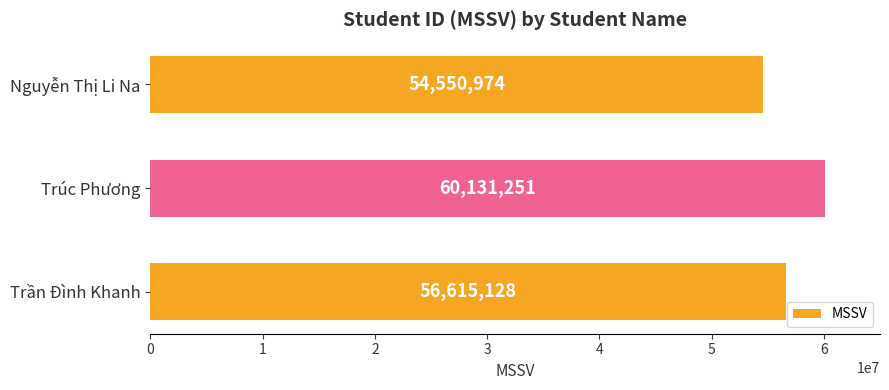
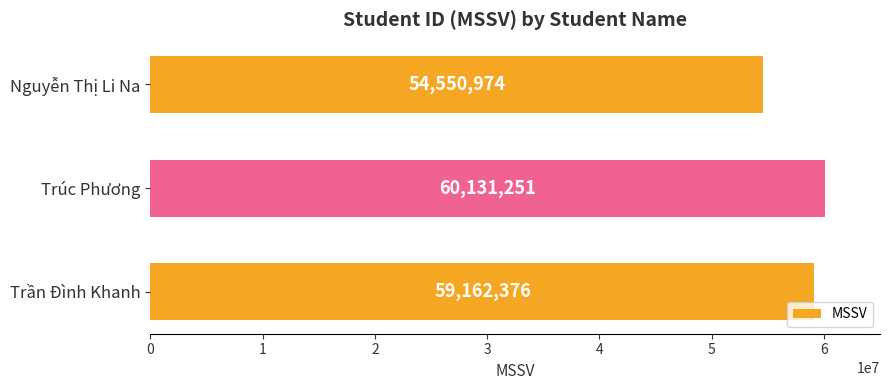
  {
    "Nguyễn Thị Li Na": "54,550,974",
    "Trúc Phương": "60,131,251",
-   "Trần Đình Khanh": "56,615,128"
+   "Trần Đình Khanh": "59,162,376"
  }
